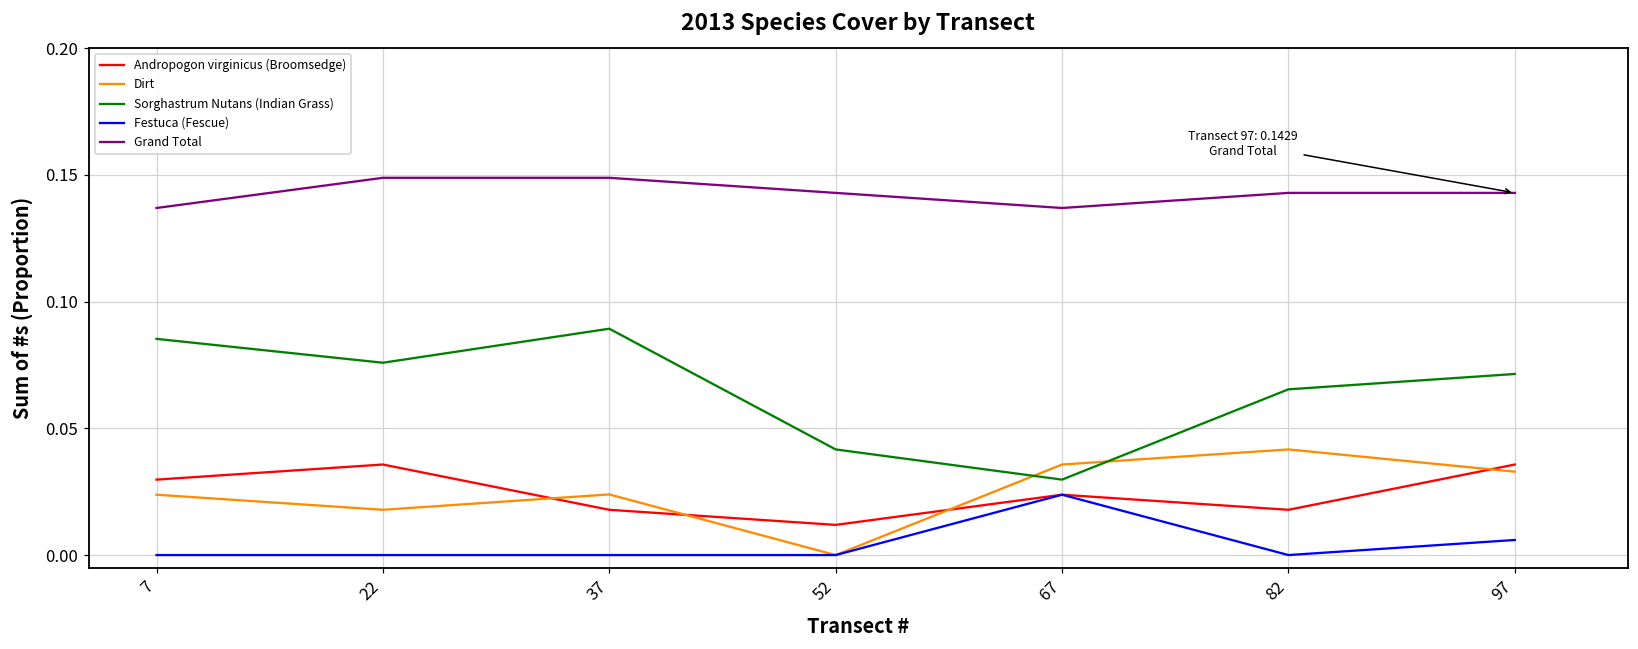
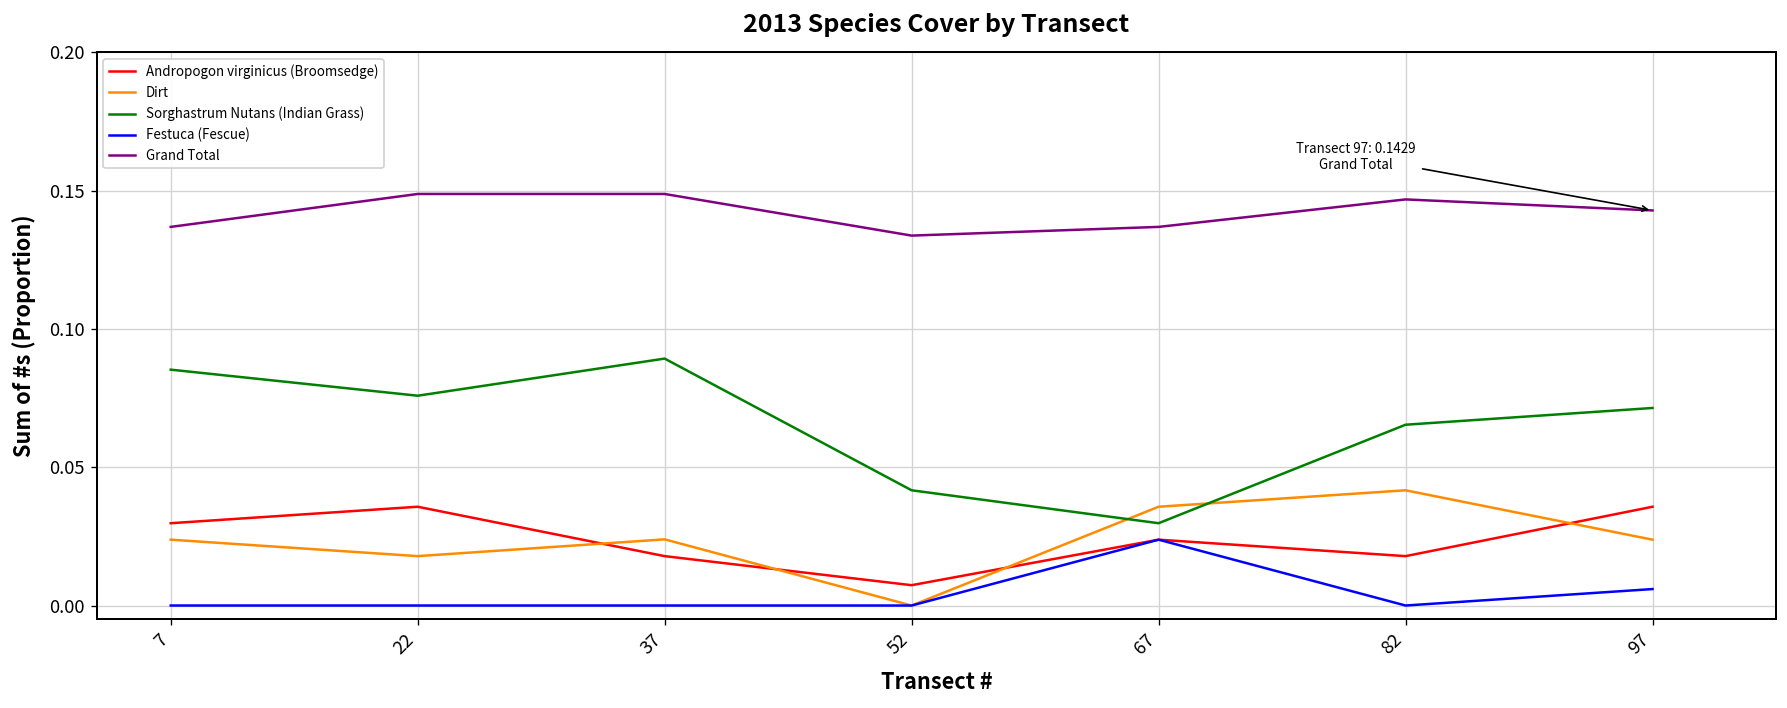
  {
    "Andropogon virginicus (Broomsedge)": {
      "7": 0.030,
      "22": 0.036,
      "37": 0.018,
-     "52": 0.012,
+     "52": 0.007,
      "82": 0.018,
      "97": 0.036
    },
    "Dirt": {
      "7": 0.024,
      "22": 0.018,
      "37": 0.024,
      "67": 0.036,
      "82": 0.042,
-     "97": 0.033
+     "97": 0.024
    },
    "Sorghastrum Nutans (Indian Grass)": {
      "7": 0.085,
      "22": 0.076,
      "37": 0.089,
      "52": 0.042,
      "67": 0.030,
      "82": 0.065,
      "97": 0.071
    },
    "Festuca (Fescue)": {
      "7": 0.000,
      "22": 0.000,
      "37": 0.000,
      "82": 0.000,
      "97": 0.006
    },
    "Grand Total": {
      "7": 0.137,
      "22": 0.149,
      "37": 0.149,
-     "52": 0.143,
+     "52": 0.134,
      "67": 0.137,
-     "82": 0.143,
+     "82": 0.147,
      "97": 0.143
    }
  }
